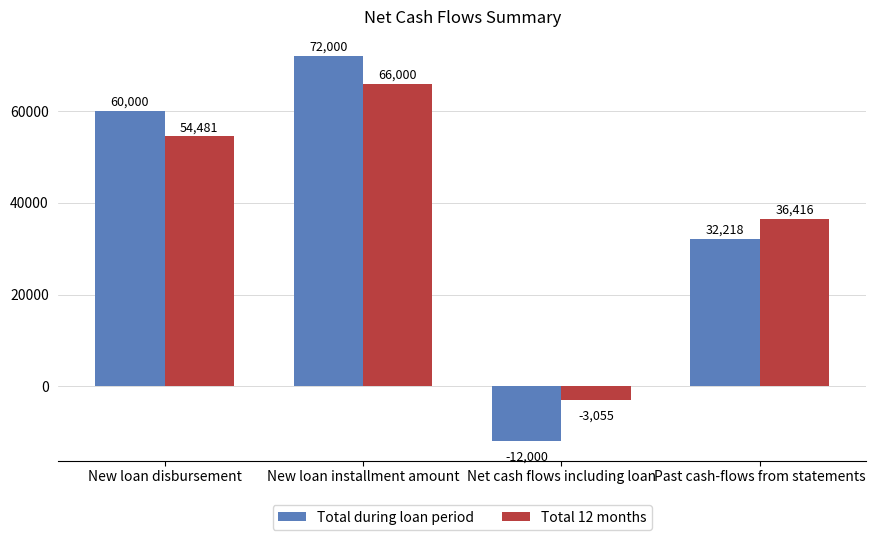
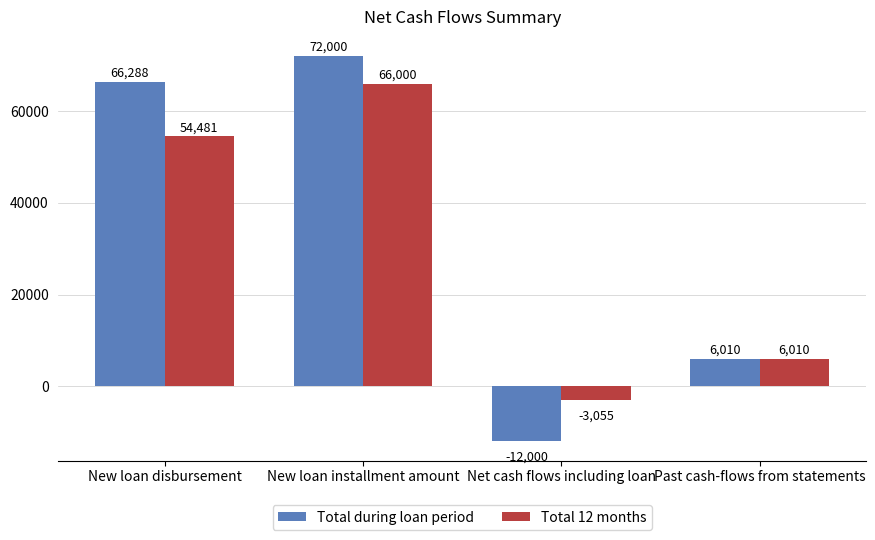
  {
    "Total during loan period": {
-     "New loan disbursement": "60,000",
+     "New loan disbursement": "66,288",
      "New loan installment amount": "72,000",
      "Net cash flows including loan": "-12,000",
-     "Past cash-flows from statements": "32,218"
+     "Past cash-flows from statements": "6,010"
    },
    "Total 12 months": {
      "New loan disbursement": "54,481",
      "New loan installment amount": "66,000",
      "Net cash flows including loan": "-3,055",
-     "Past cash-flows from statements": "36,416"
+     "Past cash-flows from statements": "6,010"
    }
  }
